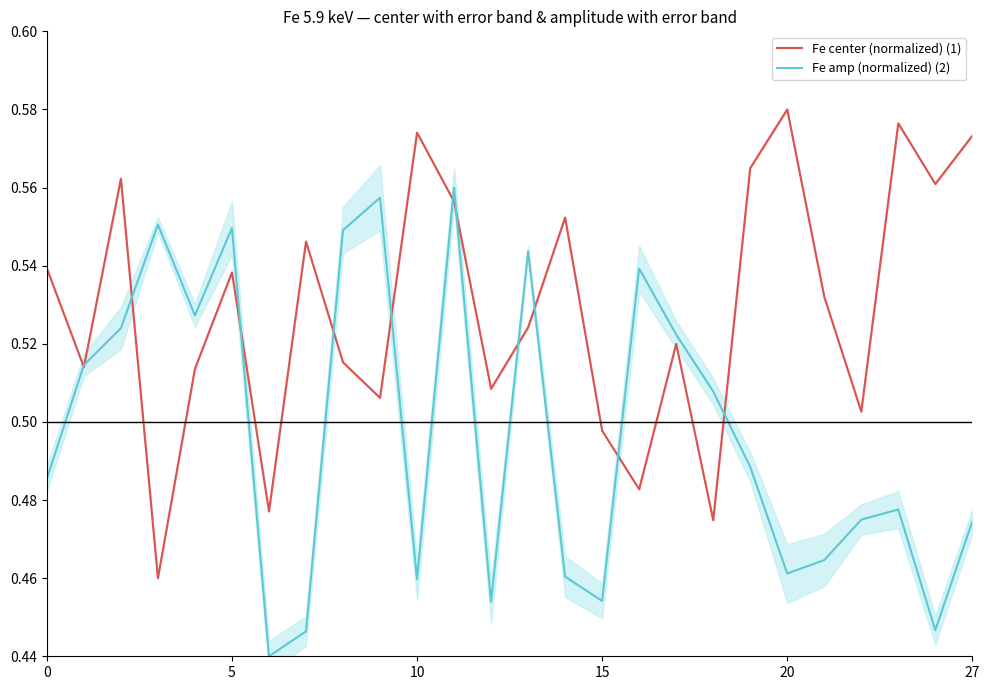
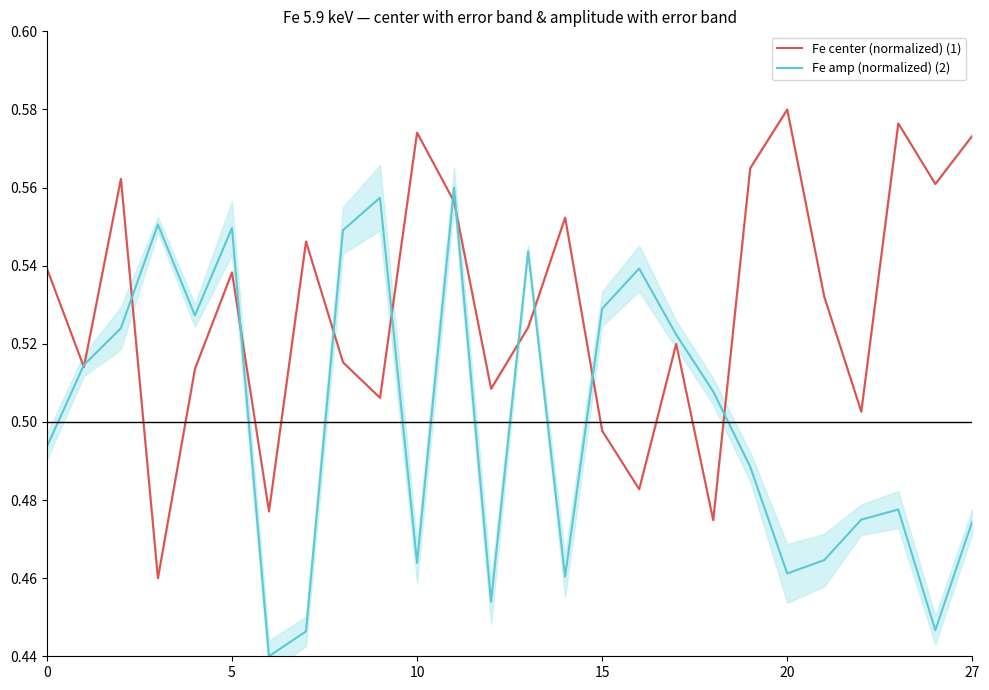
  {
    "Fe amp (normalized) (2)": {
-     "0": 0.485,
+     "0": 0.494,
      "5": 0.550,
-     "10": 0.460,
-     "15": 0.454,
+     "10": 0.464,
+     "15": 0.529,
      "20": 0.461,
      "27": 0.475
    }
  }
